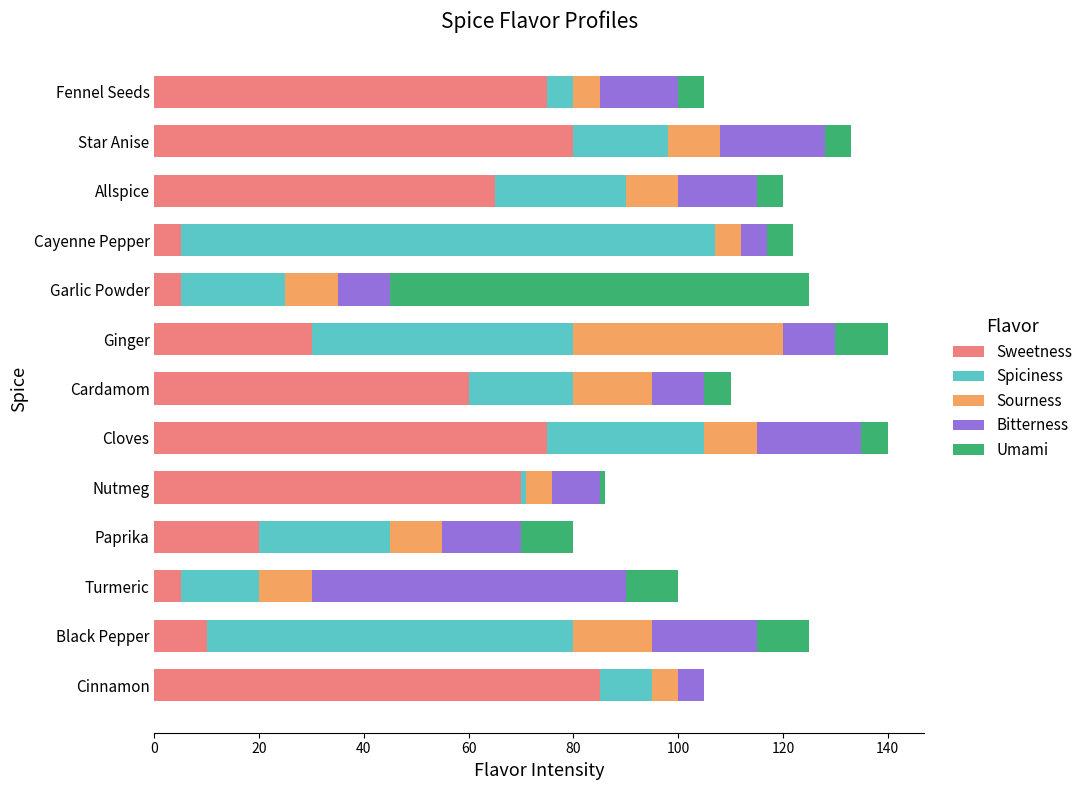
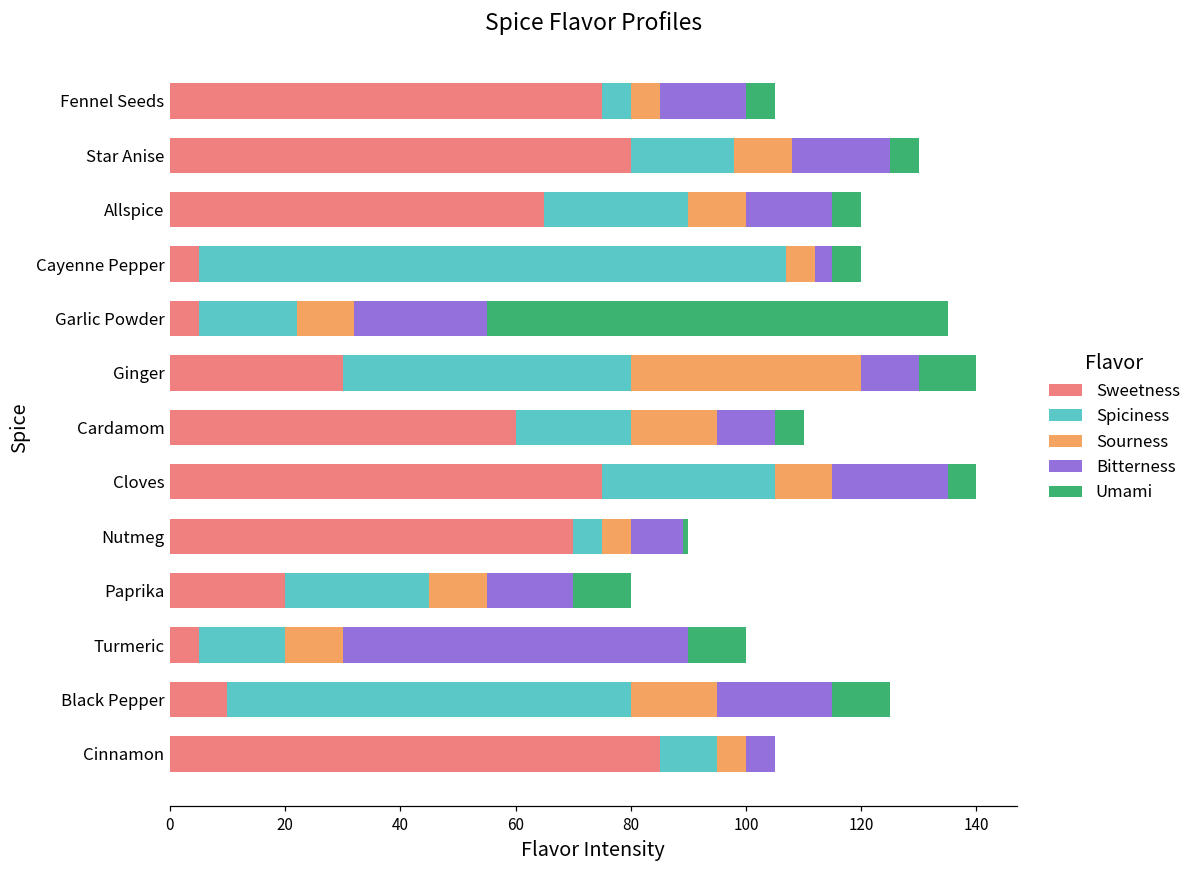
  {
    "Spiciness": {
      "Fennel Seeds": 5,
      "Star Anise": 18,
      "Allspice": 25,
      "Cayenne Pepper": 102,
-     "Garlic Powder": 20,
+     "Garlic Powder": 17,
      "Ginger": 50,
      "Cardamom": 20,
      "Cloves": 30,
-     "Nutmeg": 1,
+     "Nutmeg": 5,
      "Paprika": 25,
      "Turmeric": 15,
      "Black Pepper": 70,
      "Cinnamon": 10
    },
    "Bitterness": {
      "Fennel Seeds": 15,
-     "Star Anise": 20,
+     "Star Anise": 17,
      "Allspice": 15,
-     "Cayenne Pepper": 5,
-     "Garlic Powder": 10,
+     "Cayenne Pepper": 3,
+     "Garlic Powder": 23,
      "Ginger": 10,
      "Cardamom": 10,
      "Cloves": 20,
      "Nutmeg": 9,
      "Paprika": 15,
      "Turmeric": 60,
      "Black Pepper": 20,
      "Cinnamon": 5
    },
    "Umami": {
      "Fennel Seeds": 5,
      "Star Anise": 5,
      "Allspice": 5,
      "Cayenne Pepper": 5,
      "Garlic Powder": 80,
      "Ginger": 10,
      "Cardamom": 5,
      "Cloves": 5,
      "Nutmeg": 1,
      "Paprika": 10,
      "Turmeric": 10,
      "Black Pepper": 10,
      "Cinnamon": 0
    }
  }
